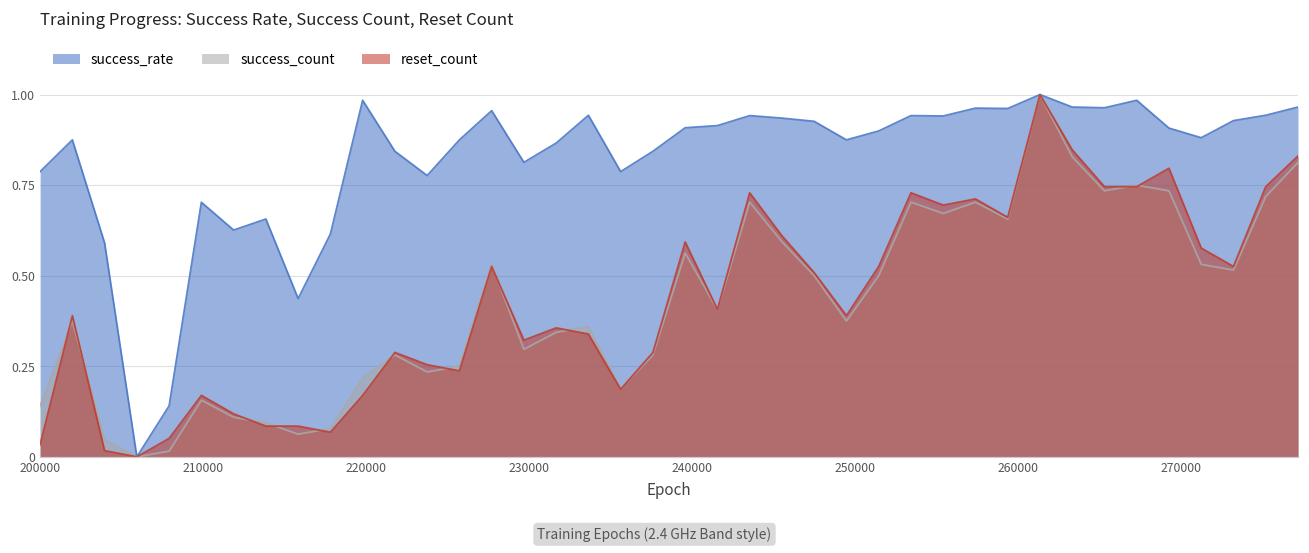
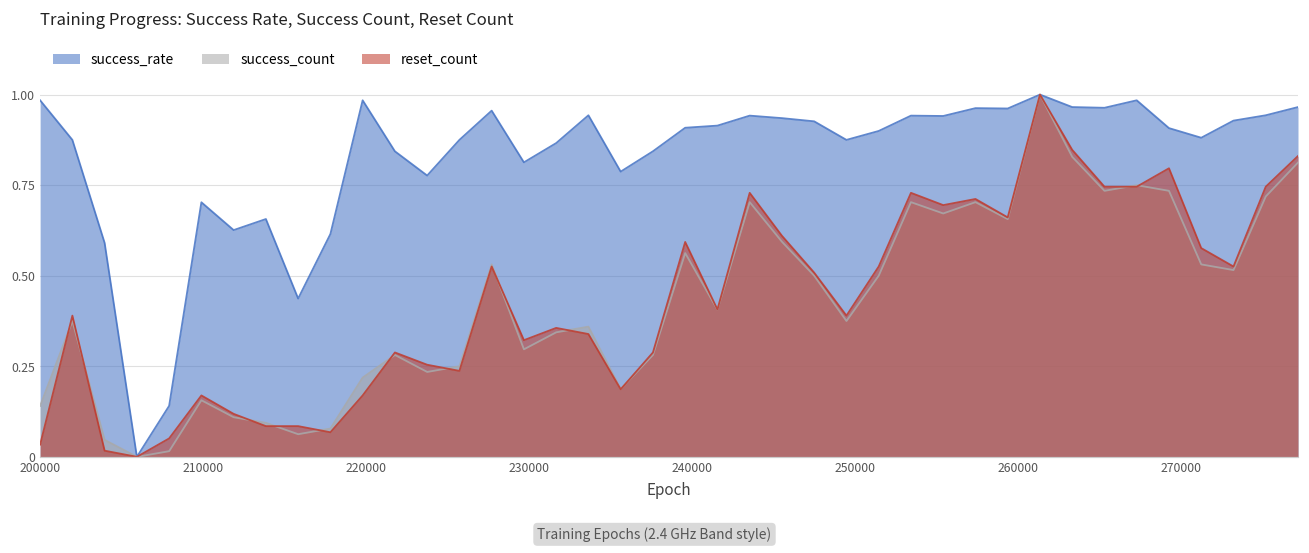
  {
    "success_rate": {
-     "200000": 0.79
+     "200000": 0.98
    },
    "success_count": {
      "200000": 0.14
    },
    "reset_count": {
      "200000": 0.03
    }
  }
